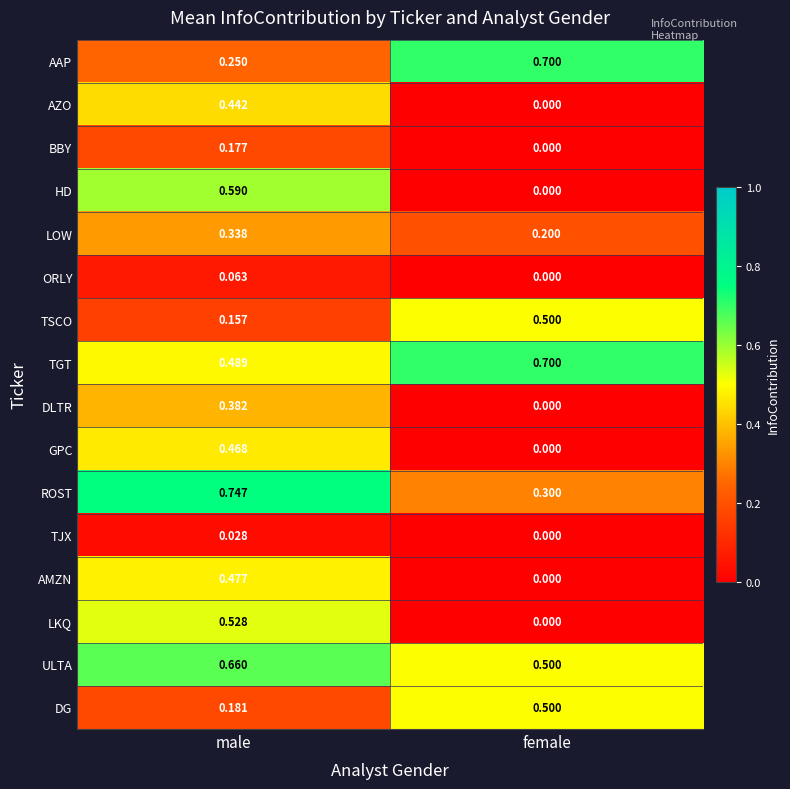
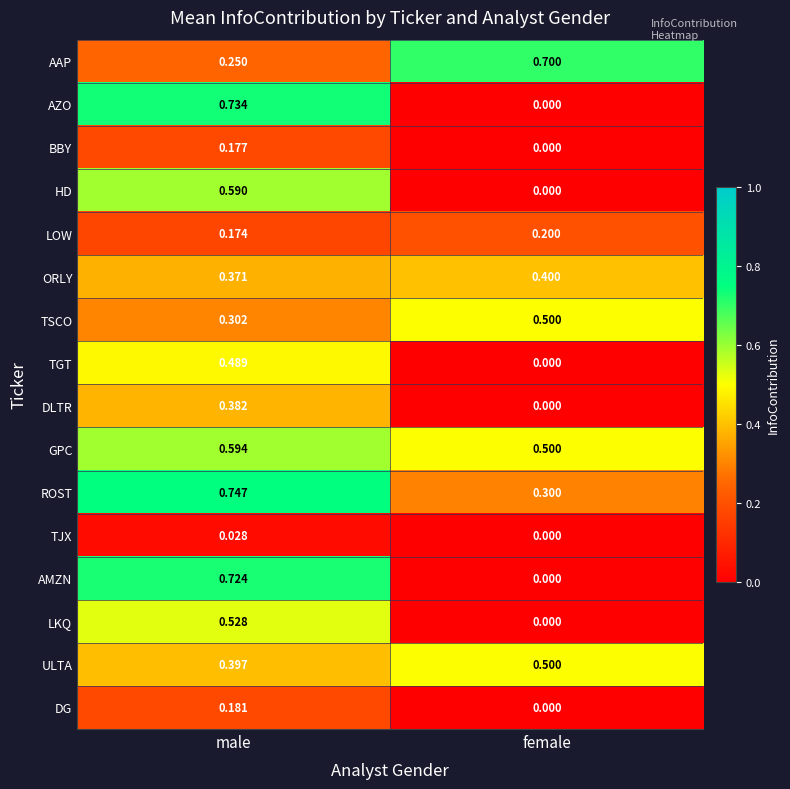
  {
    "AAP": {
      "male": 0.250,
      "female": 0.700
    },
    "AZO": {
-     "male": 0.442,
+     "male": 0.734,
      "female": 0.000
    },
    "BBY": {
      "male": 0.177,
      "female": 0.000
    },
    "HD": {
      "male": 0.590,
      "female": 0.000
    },
    "LOW": {
-     "male": 0.338,
+     "male": 0.174,
      "female": 0.200
    },
    "ORLY": {
-     "male": 0.063,
-     "female": 0.000
+     "male": 0.371,
+     "female": 0.400
    },
    "TSCO": {
-     "male": 0.157,
+     "male": 0.302,
      "female": 0.500
    },
    "TGT": {
      "male": 0.489,
-     "female": 0.700
+     "female": 0.000
    },
    "DLTR": {
      "male": 0.382,
      "female": 0.000
    },
    "GPC": {
-     "male": 0.468,
-     "female": 0.000
+     "male": 0.594,
+     "female": 0.500
    },
    "ROST": {
      "male": 0.747,
      "female": 0.300
    },
    "TJX": {
      "male": 0.028,
      "female": 0.000
    },
    "AMZN": {
-     "male": 0.477,
+     "male": 0.724,
      "female": 0.000
    },
    "LKQ": {
      "male": 0.528,
      "female": 0.000
    },
    "ULTA": {
-     "male": 0.660,
+     "male": 0.397,
      "female": 0.500
    },
    "DG": {
      "male": 0.181,
-     "female": 0.500
+     "female": 0.000
    }
  }
